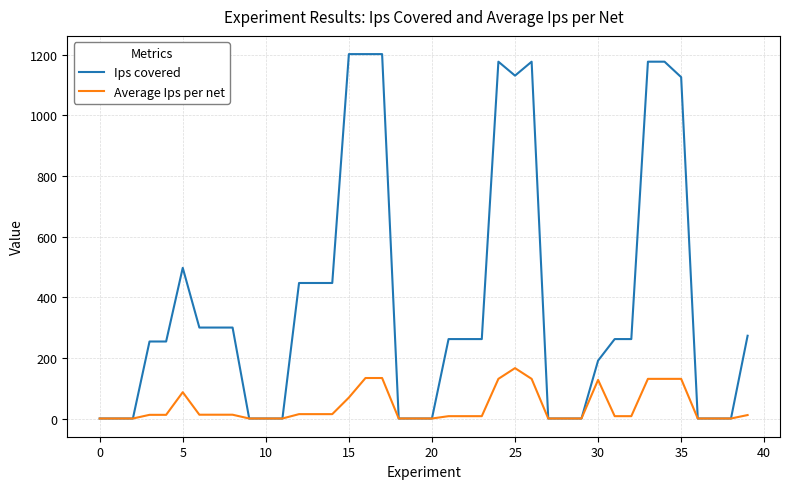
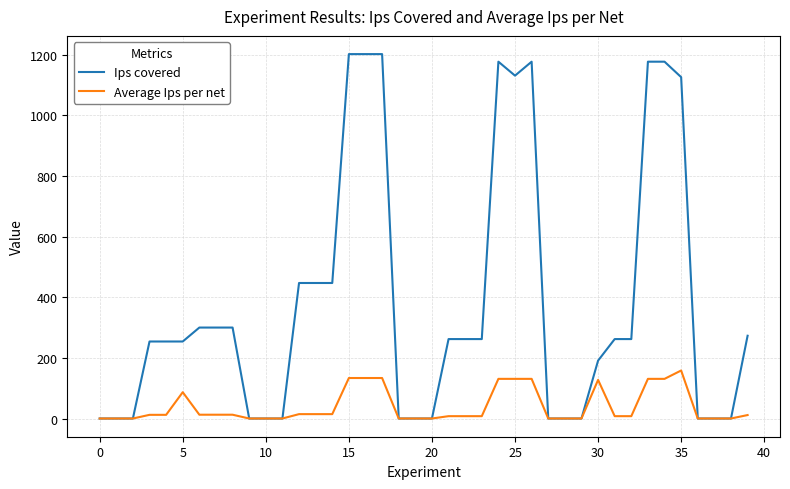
  {
    "Ips covered": {
-     "5": 500,
+     "5": 250,
      "15": 1200,
      "25": 1130,
      "30": 190,
      "35": 1130
    },
    "Average Ips per net": {
      "5": 90,
-     "15": 70,
-     "25": 170,
+     "15": 130,
+     "25": 130,
      "30": 130,
-     "35": 130
+     "35": 160
    }
  }
